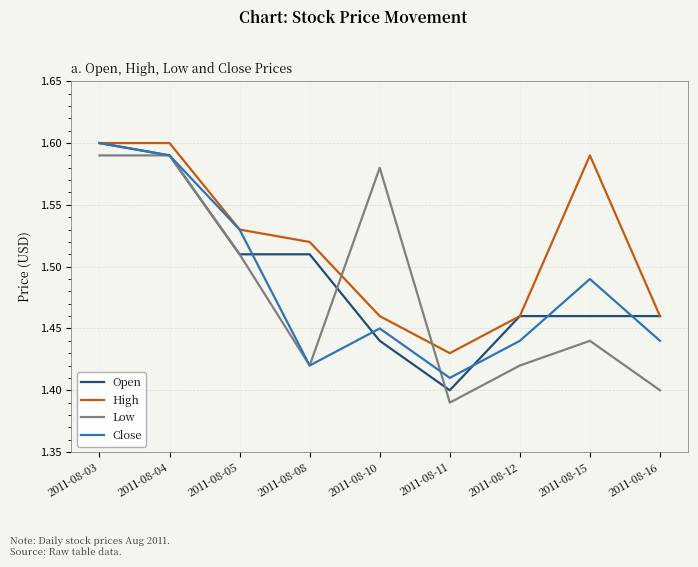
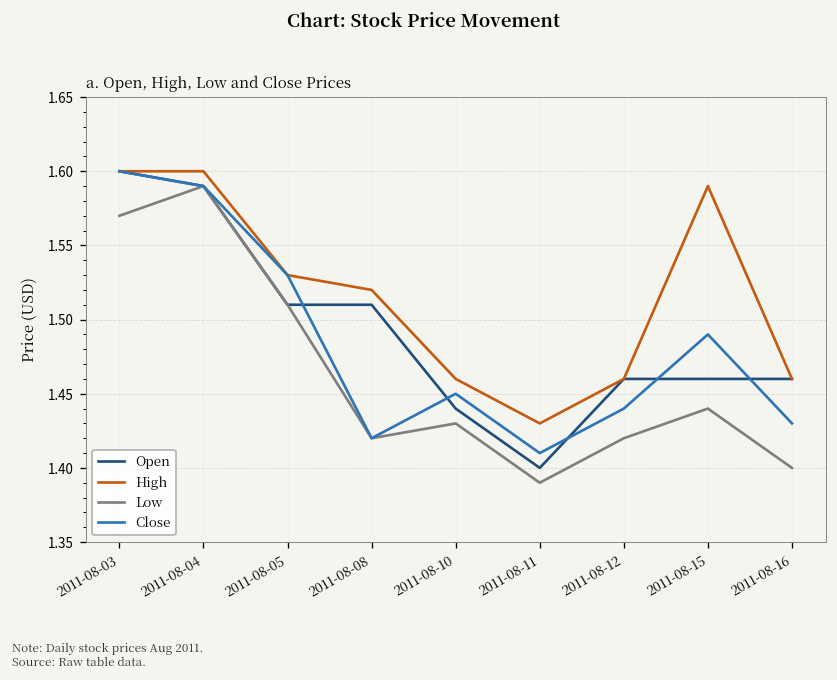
  {
    "Open": {
      "2011-08-08": 1.51,
      "2011-08-10": 1.44,
      "2011-08-11": 1.40,
      "2011-08-15": 1.46
    },
    "High": {
      "2011-08-04": 1.60,
      "2011-08-08": 1.52,
      "2011-08-10": 1.46,
      "2011-08-11": 1.43,
      "2011-08-15": 1.59
    },
    "Low": {
-     "2011-08-03": 1.59,
-     "2011-08-10": 1.58,
+     "2011-08-03": 1.57,
+     "2011-08-10": 1.43,
      "2011-08-11": 1.39,
      "2011-08-12": 1.42,
      "2011-08-15": 1.44,
      "2011-08-16": 1.40
    },
    "Close": {
      "2011-08-10": 1.45,
      "2011-08-11": 1.41,
      "2011-08-12": 1.44,
      "2011-08-15": 1.49,
-     "2011-08-16": 1.44
+     "2011-08-16": 1.43
    }
  }
